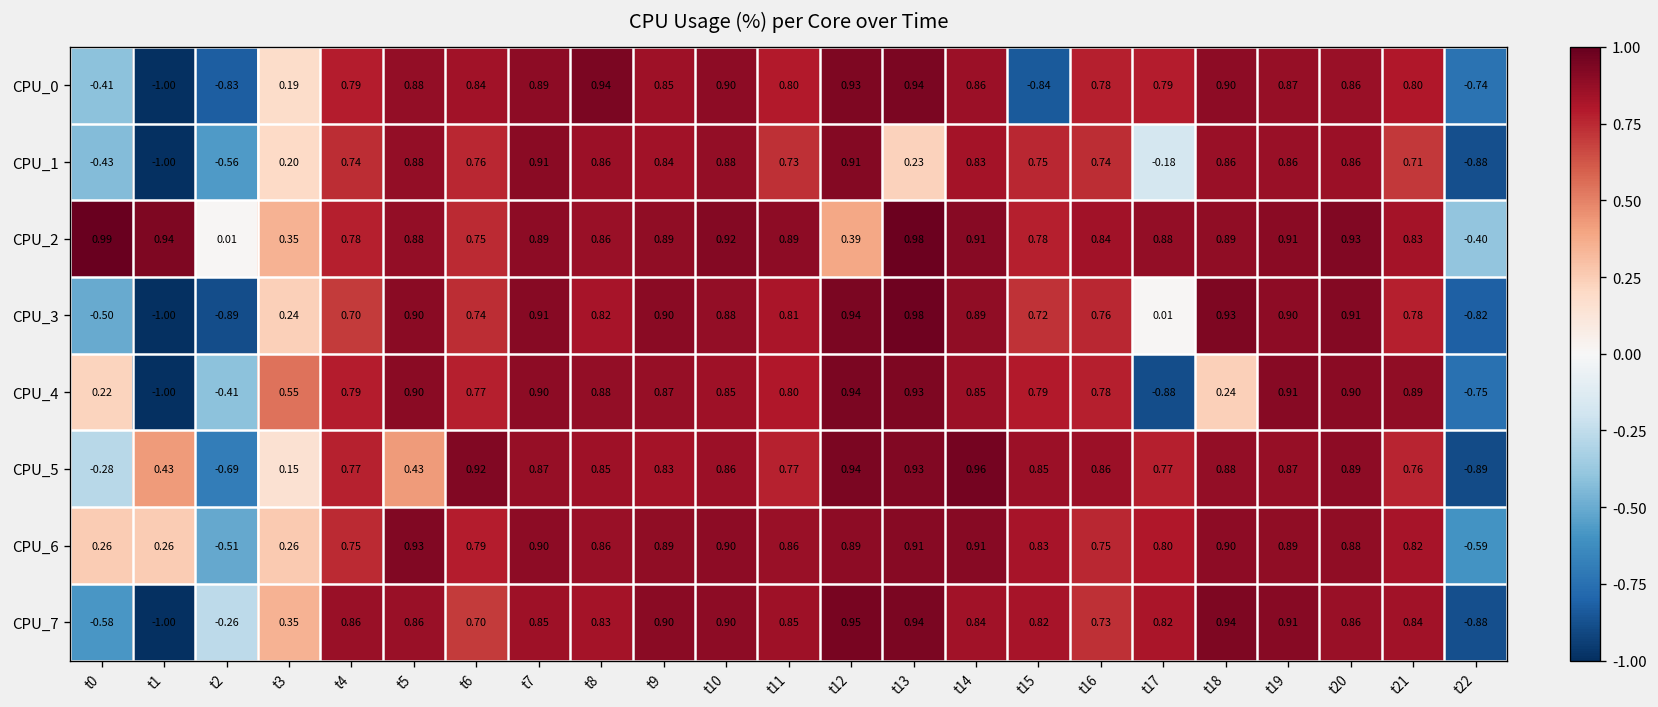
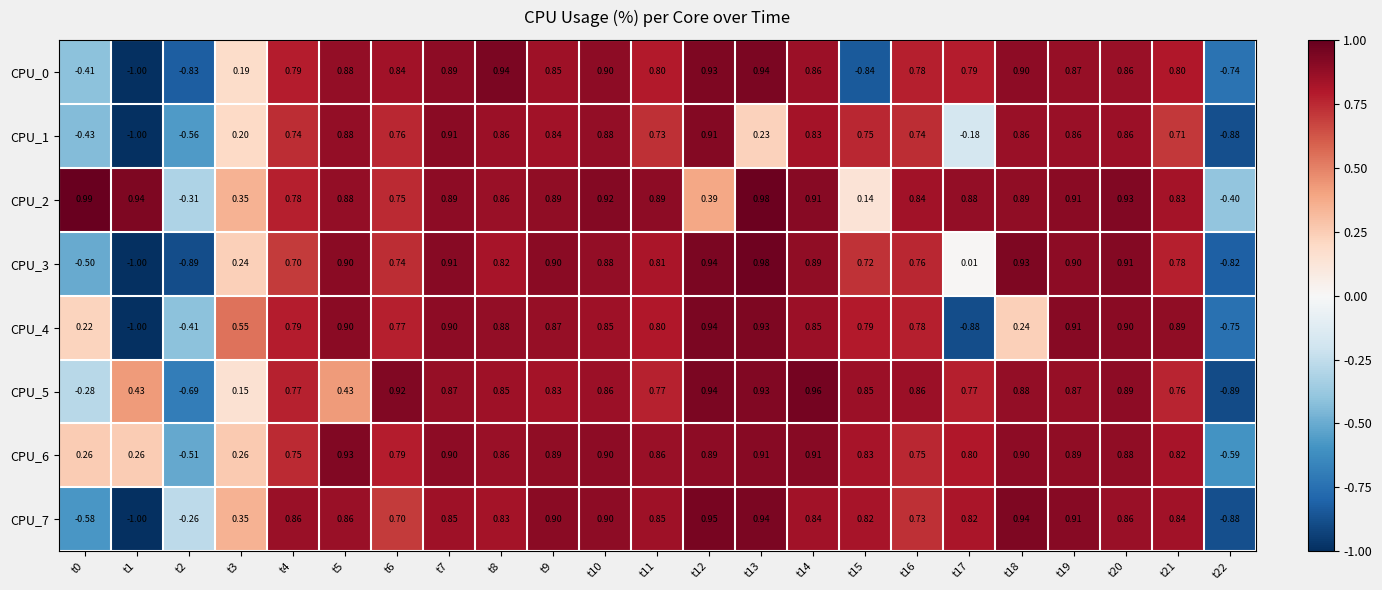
  {
    "CPU_0": {
      "t0": -0.41,
      "t1": -1.00,
      "t2": -0.83,
      "t3": 0.19,
      "t4": 0.79,
      "t5": 0.88,
      "t6": 0.84,
      "t7": 0.89,
      "t8": 0.94,
      "t9": 0.85,
      "t10": 0.90,
      "t11": 0.80,
      "t12": 0.93,
      "t13": 0.94,
      "t14": 0.86,
      "t15": -0.84,
      "t16": 0.78,
      "t17": 0.79,
      "t18": 0.90,
      "t19": 0.87,
      "t20": 0.86,
      "t21": 0.80,
      "t22": -0.74
    },
    "CPU_1": {
      "t0": -0.43,
      "t1": -1.00,
      "t2": -0.56,
      "t3": 0.20,
      "t4": 0.74,
      "t5": 0.88,
      "t6": 0.76,
      "t7": 0.91,
      "t8": 0.86,
      "t9": 0.84,
      "t10": 0.88,
      "t11": 0.73,
      "t12": 0.91,
      "t13": 0.23,
      "t14": 0.83,
      "t15": 0.75,
      "t16": 0.74,
      "t17": -0.18,
      "t18": 0.86,
      "t19": 0.86,
      "t20": 0.86,
      "t21": 0.71,
      "t22": -0.88
    },
    "CPU_2": {
      "t0": 0.99,
      "t1": 0.94,
-     "t2": 0.01,
+     "t2": -0.31,
      "t3": 0.35,
      "t4": 0.78,
      "t5": 0.88,
      "t6": 0.75,
      "t7": 0.89,
      "t8": 0.86,
      "t9": 0.89,
      "t10": 0.92,
      "t11": 0.89,
      "t12": 0.39,
      "t13": 0.98,
      "t14": 0.91,
-     "t15": 0.78,
+     "t15": 0.14,
      "t16": 0.84,
      "t17": 0.88,
      "t18": 0.89,
      "t19": 0.91,
      "t20": 0.93,
      "t21": 0.83,
      "t22": -0.40
    },
    "CPU_3": {
      "t0": -0.50,
      "t1": -1.00,
      "t2": -0.89,
      "t3": 0.24,
      "t4": 0.70,
      "t5": 0.90,
      "t6": 0.74,
      "t7": 0.91,
      "t8": 0.82,
      "t9": 0.90,
      "t10": 0.88,
      "t11": 0.81,
      "t12": 0.94,
      "t13": 0.98,
      "t14": 0.89,
      "t15": 0.72,
      "t16": 0.76,
      "t17": 0.01,
      "t18": 0.93,
      "t19": 0.90,
      "t20": 0.91,
      "t21": 0.78,
      "t22": -0.82
    },
    "CPU_4": {
      "t0": 0.22,
      "t1": -1.00,
      "t2": -0.41,
      "t3": 0.55,
      "t4": 0.79,
      "t5": 0.90,
      "t6": 0.77,
      "t7": 0.90,
      "t8": 0.88,
      "t9": 0.87,
      "t10": 0.85,
      "t11": 0.80,
      "t12": 0.94,
      "t13": 0.93,
      "t14": 0.85,
      "t15": 0.79,
      "t16": 0.78,
      "t17": -0.88,
      "t18": 0.24,
      "t19": 0.91,
      "t20": 0.90,
      "t21": 0.89,
      "t22": -0.75
    },
    "CPU_5": {
      "t0": -0.28,
      "t1": 0.43,
      "t2": -0.69,
      "t3": 0.15,
      "t4": 0.77,
      "t5": 0.43,
      "t6": 0.92,
      "t7": 0.87,
      "t8": 0.85,
      "t9": 0.83,
      "t10": 0.86,
      "t11": 0.77,
      "t12": 0.94,
      "t13": 0.93,
      "t14": 0.96,
      "t15": 0.85,
      "t16": 0.86,
      "t17": 0.77,
      "t18": 0.88,
      "t19": 0.87,
      "t20": 0.89,
      "t21": 0.76,
      "t22": -0.89
    },
    "CPU_6": {
      "t0": 0.26,
      "t1": 0.26,
      "t2": -0.51,
      "t3": 0.26,
      "t4": 0.75,
      "t5": 0.93,
      "t6": 0.79,
      "t7": 0.90,
      "t8": 0.86,
      "t9": 0.89,
      "t10": 0.90,
      "t11": 0.86,
      "t12": 0.89,
      "t13": 0.91,
      "t14": 0.91,
      "t15": 0.83,
      "t16": 0.75,
      "t17": 0.80,
      "t18": 0.90,
      "t19": 0.89,
      "t20": 0.88,
      "t21": 0.82,
      "t22": -0.59
    },
    "CPU_7": {
      "t0": -0.58,
      "t1": -1.00,
      "t2": -0.26,
      "t3": 0.35,
      "t4": 0.86,
      "t5": 0.86,
      "t6": 0.70,
      "t7": 0.85,
      "t8": 0.83,
      "t9": 0.90,
      "t10": 0.90,
      "t11": 0.85,
      "t12": 0.95,
      "t13": 0.94,
      "t14": 0.84,
      "t15": 0.82,
      "t16": 0.73,
      "t17": 0.82,
      "t18": 0.94,
      "t19": 0.91,
      "t20": 0.86,
      "t21": 0.84,
      "t22": -0.88
    }
  }
